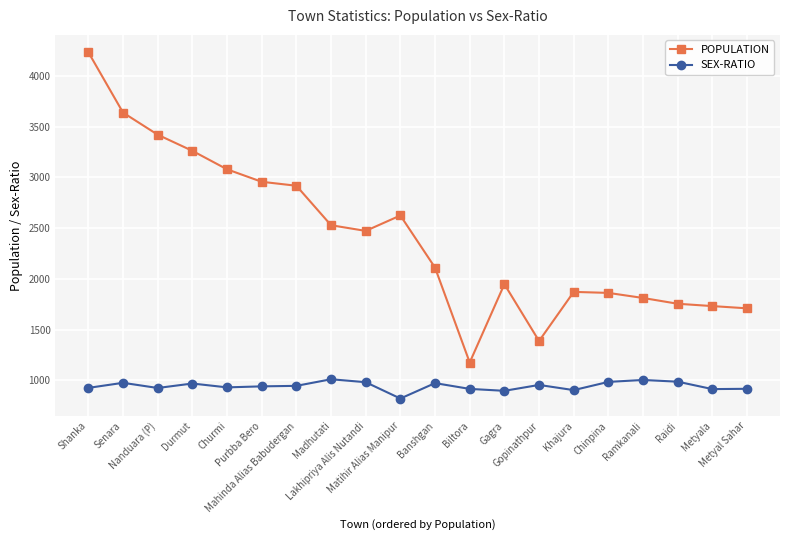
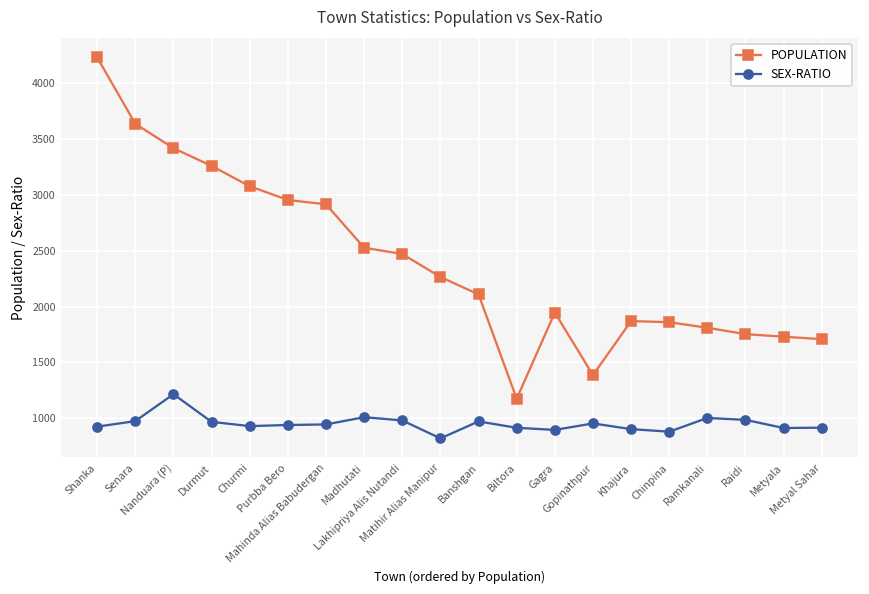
  {
    "POPULATION": {
      "Shanka": 4230,
      "Senara": 3640,
      "Nanduara (P)": 3420,
      "Durmut": 3260,
      "Churmi": 3080,
      "Purbba Bero": 2960,
      "Mahinda Alias Babudergan": 2920,
      "Madhutati": 2530,
      "Lakhipriya Alis Nutandi": 2470,
-     "Matihir Alias Manipur": 2620,
+     "Matihir Alias Manipur": 2270,
      "Banshgan": 2110,
      "Biltora": 1180,
      "Gagra": 1950,
      "Gopinathpur": 1390,
      "Khajura": 1870,
      "Chinpina": 1860,
      "Ramkanali": 1810,
      "Raidi": 1750,
      "Metyala": 1730,
      "Metyal Sahar": 1710
    },
    "SEX-RATIO": {
      "Shanka": 930,
      "Senara": 980,
-     "Nanduara (P)": 920,
+     "Nanduara (P)": 1220,
      "Durmut": 970,
      "Churmi": 930,
      "Purbba Bero": 940,
      "Mahinda Alias Babudergan": 950,
      "Madhutati": 1010,
      "Lakhipriya Alis Nutandi": 980,
      "Matihir Alias Manipur": 820,
      "Banshgan": 970,
      "Biltora": 920,
      "Gagra": 900,
      "Gopinathpur": 950,
      "Khajura": 900,
-     "Chinpina": 980,
+     "Chinpina": 880,
      "Ramkanali": 1000,
      "Raidi": 990,
      "Metyala": 910,
      "Metyal Sahar": 920
    }
  }
